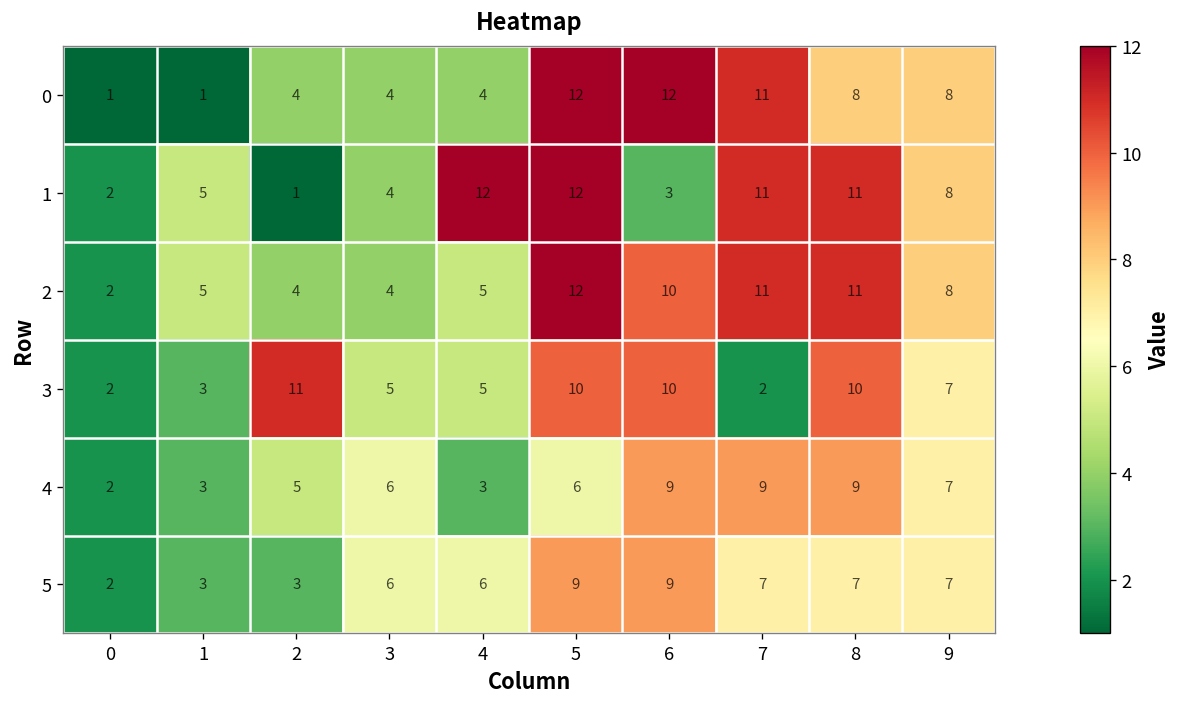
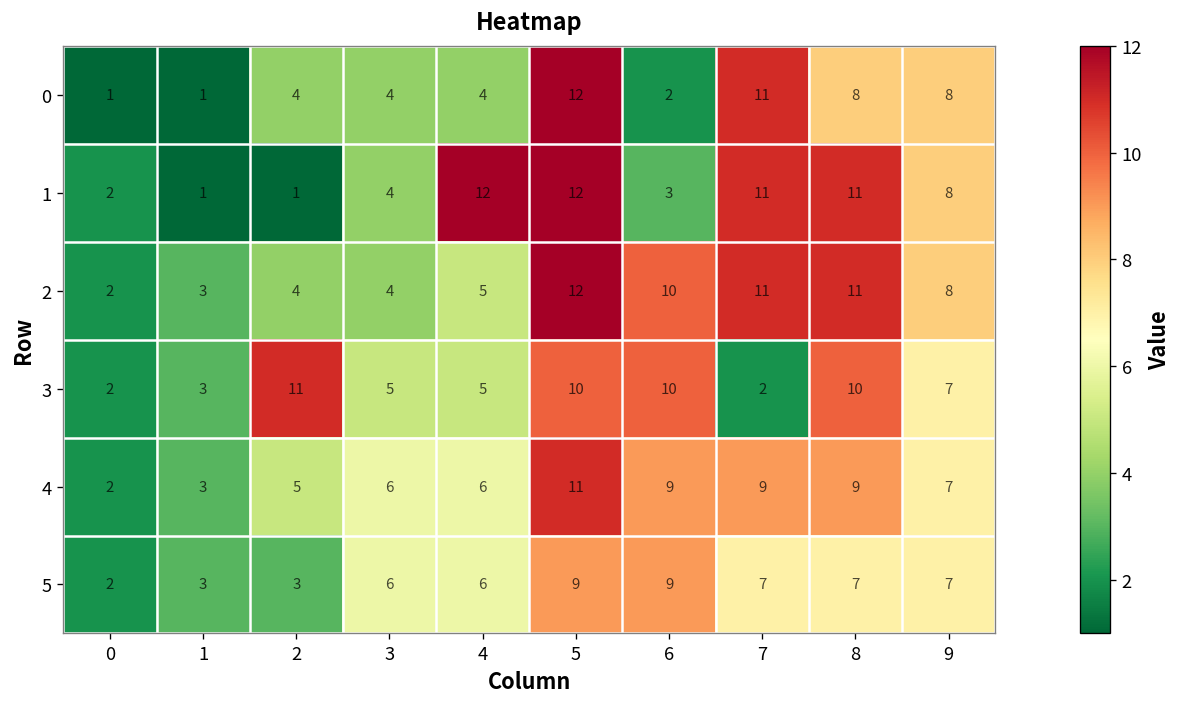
  {
    "0": {
      "0": 1,
      "1": 1,
      "2": 4,
      "3": 4,
      "4": 4,
      "5": 12,
-     "6": 12,
+     "6": 2,
      "7": 11,
      "8": 8,
      "9": 8
    },
    "1": {
      "0": 2,
-     "1": 5,
+     "1": 1,
      "2": 1,
      "3": 4,
      "4": 12,
      "5": 12,
      "6": 3,
      "7": 11,
      "8": 11,
      "9": 8
    },
    "2": {
      "0": 2,
-     "1": 5,
+     "1": 3,
      "2": 4,
      "3": 4,
      "4": 5,
      "5": 12,
      "6": 10,
      "7": 11,
      "8": 11,
      "9": 8
    },
    "3": {
      "0": 2,
      "1": 3,
      "2": 11,
      "3": 5,
      "4": 5,
      "5": 10,
      "6": 10,
      "7": 2,
      "8": 10,
      "9": 7
    },
    "4": {
      "0": 2,
      "1": 3,
      "2": 5,
      "3": 6,
-     "4": 3,
-     "5": 6,
+     "4": 6,
+     "5": 11,
      "6": 9,
      "7": 9,
      "8": 9,
      "9": 7
    },
    "5": {
      "0": 2,
      "1": 3,
      "2": 3,
      "3": 6,
      "4": 6,
      "5": 9,
      "6": 9,
      "7": 7,
      "8": 7,
      "9": 7
    }
  }
